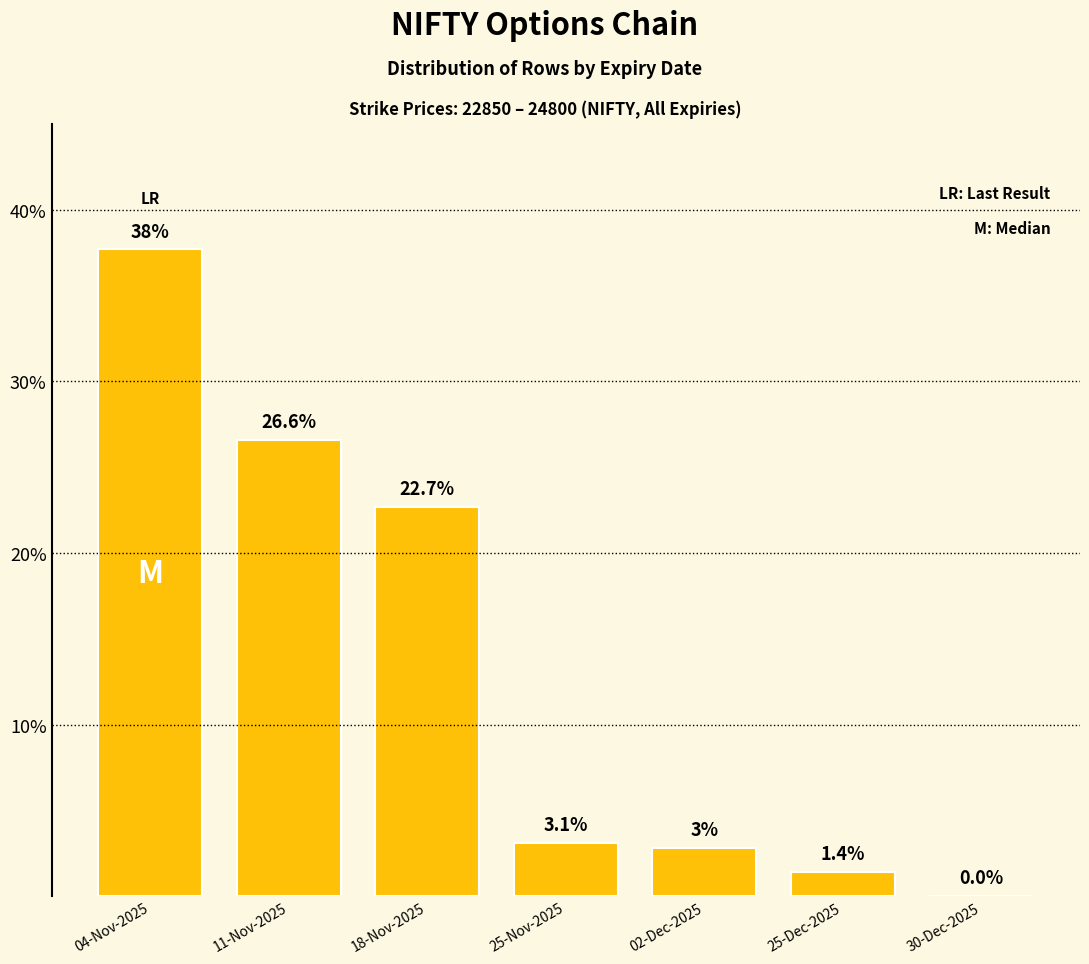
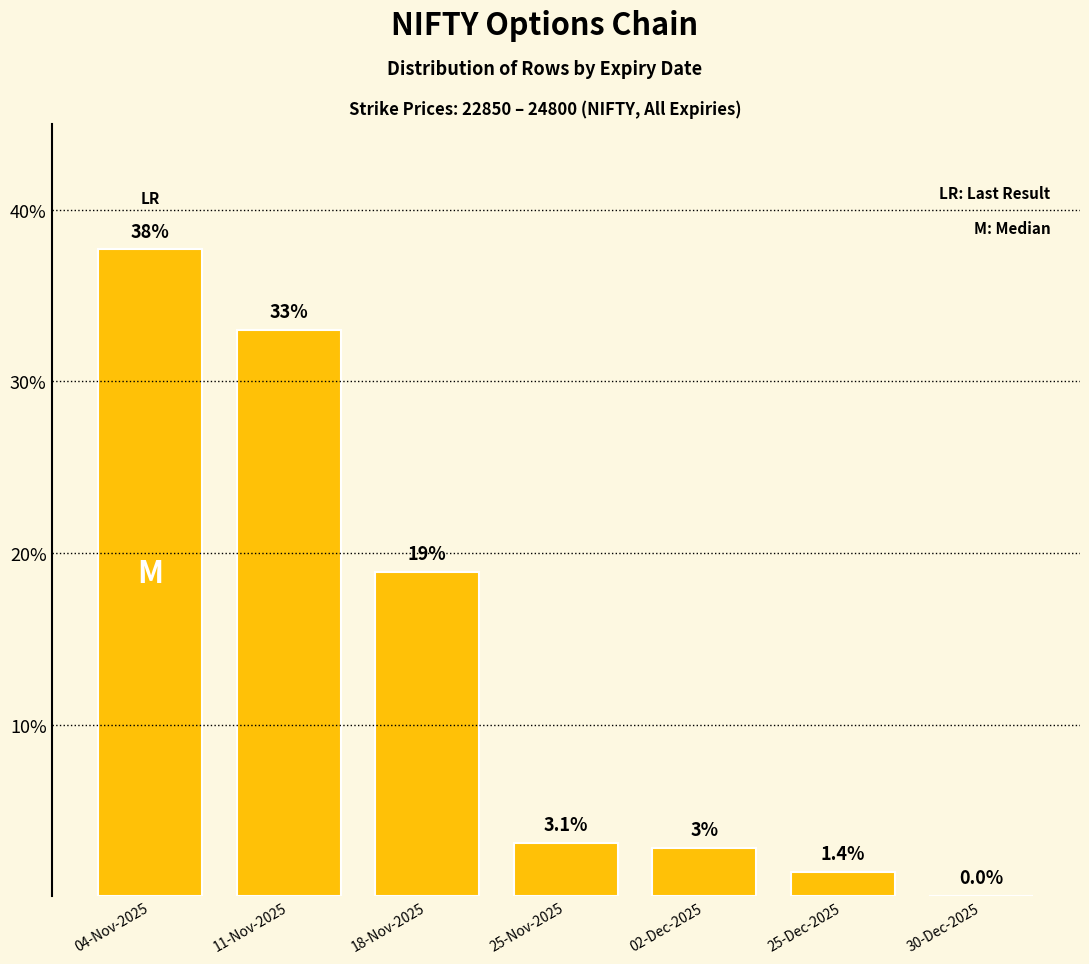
  {
    "04-Nov-2025": "38%",
-   "11-Nov-2025": "26.6%",
-   "18-Nov-2025": "22.7%",
+   "11-Nov-2025": "33%",
+   "18-Nov-2025": "19%",
    "25-Nov-2025": "3.1%",
    "02-Dec-2025": "3%",
    "25-Dec-2025": "1.4%",
    "30-Dec-2025": "0.0%"
  }
